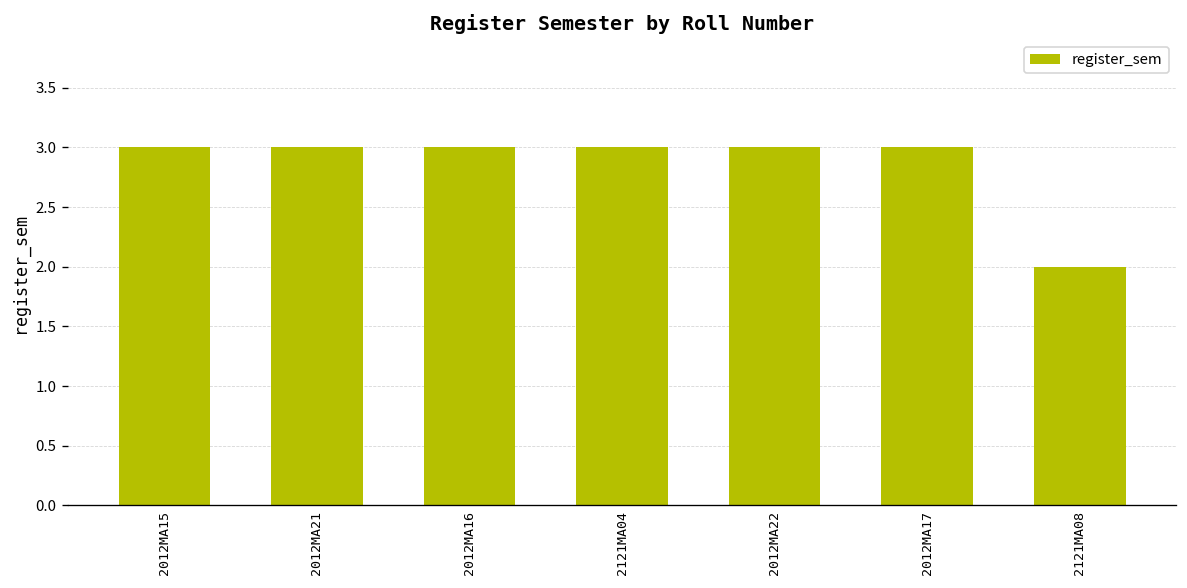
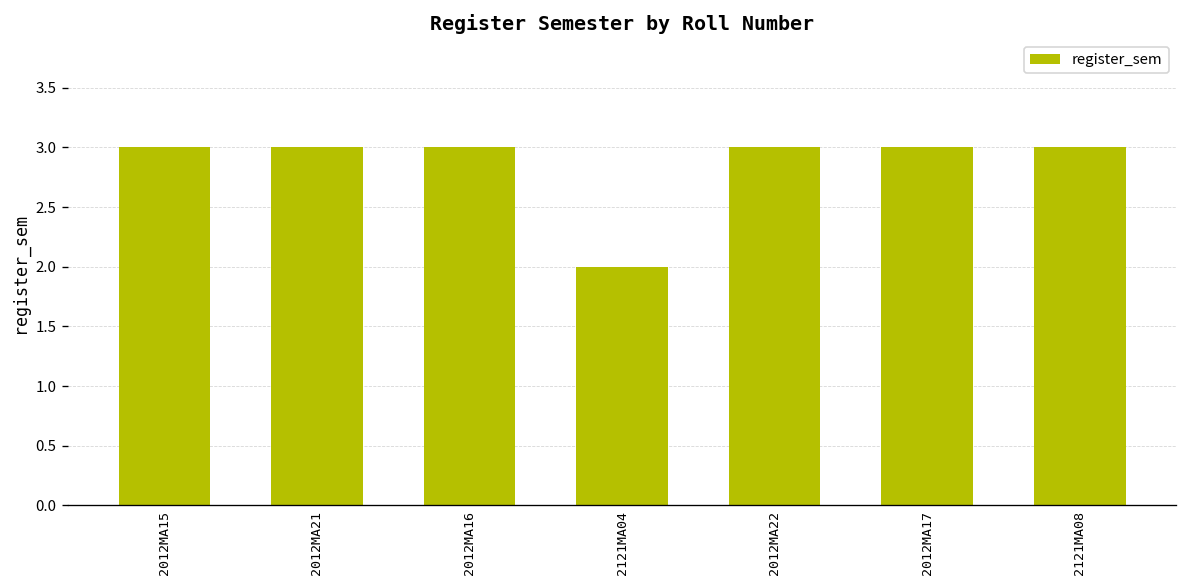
  {
    "2012MA15": 3,
    "2012MA21": 3,
    "2012MA16": 3,
-   "2121MA04": 3,
+   "2121MA04": 2,
    "2012MA22": 3,
    "2012MA17": 3,
-   "2121MA08": 2
+   "2121MA08": 3
  }
